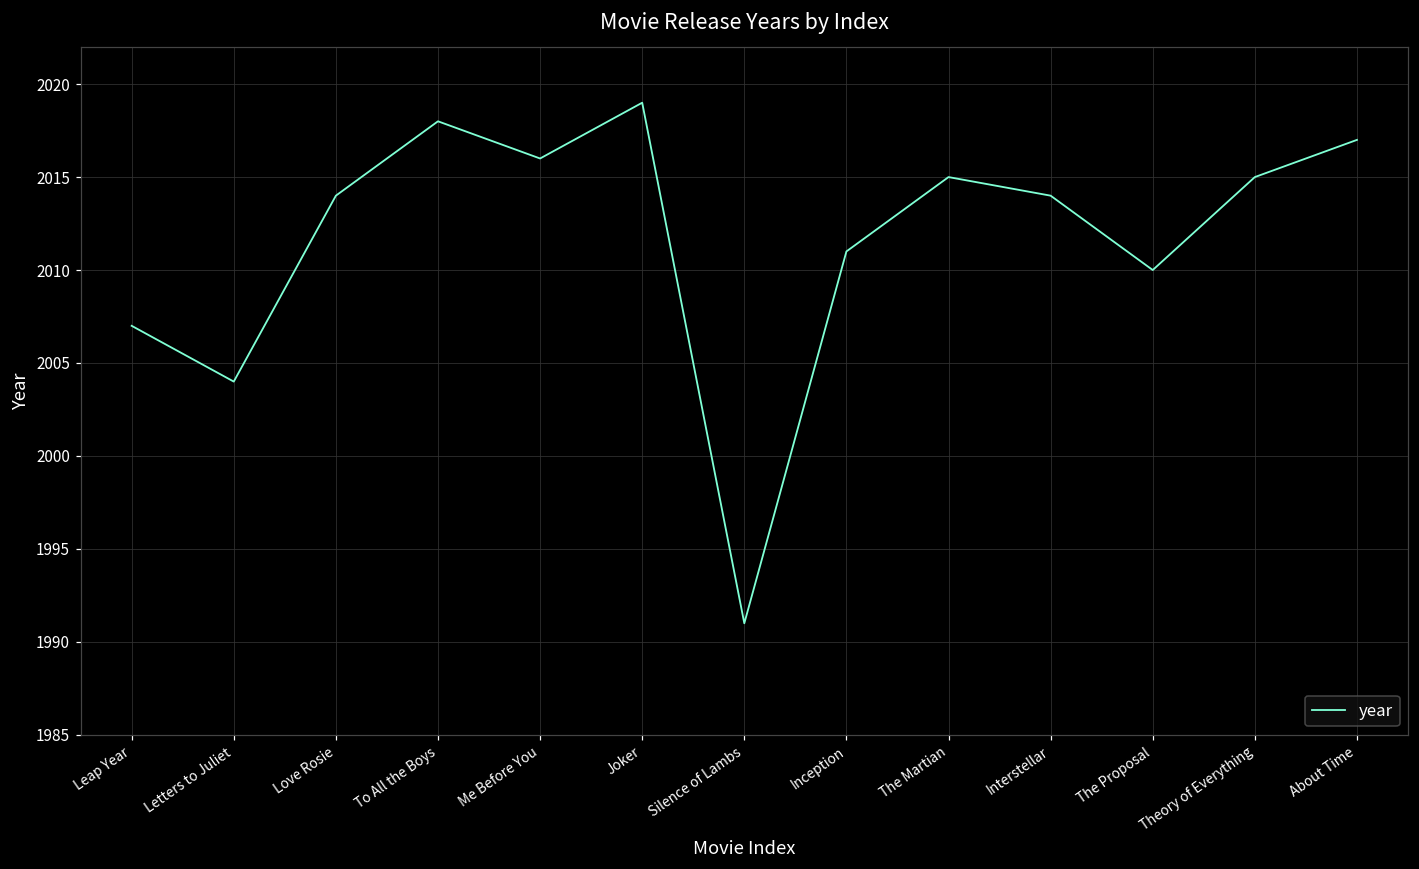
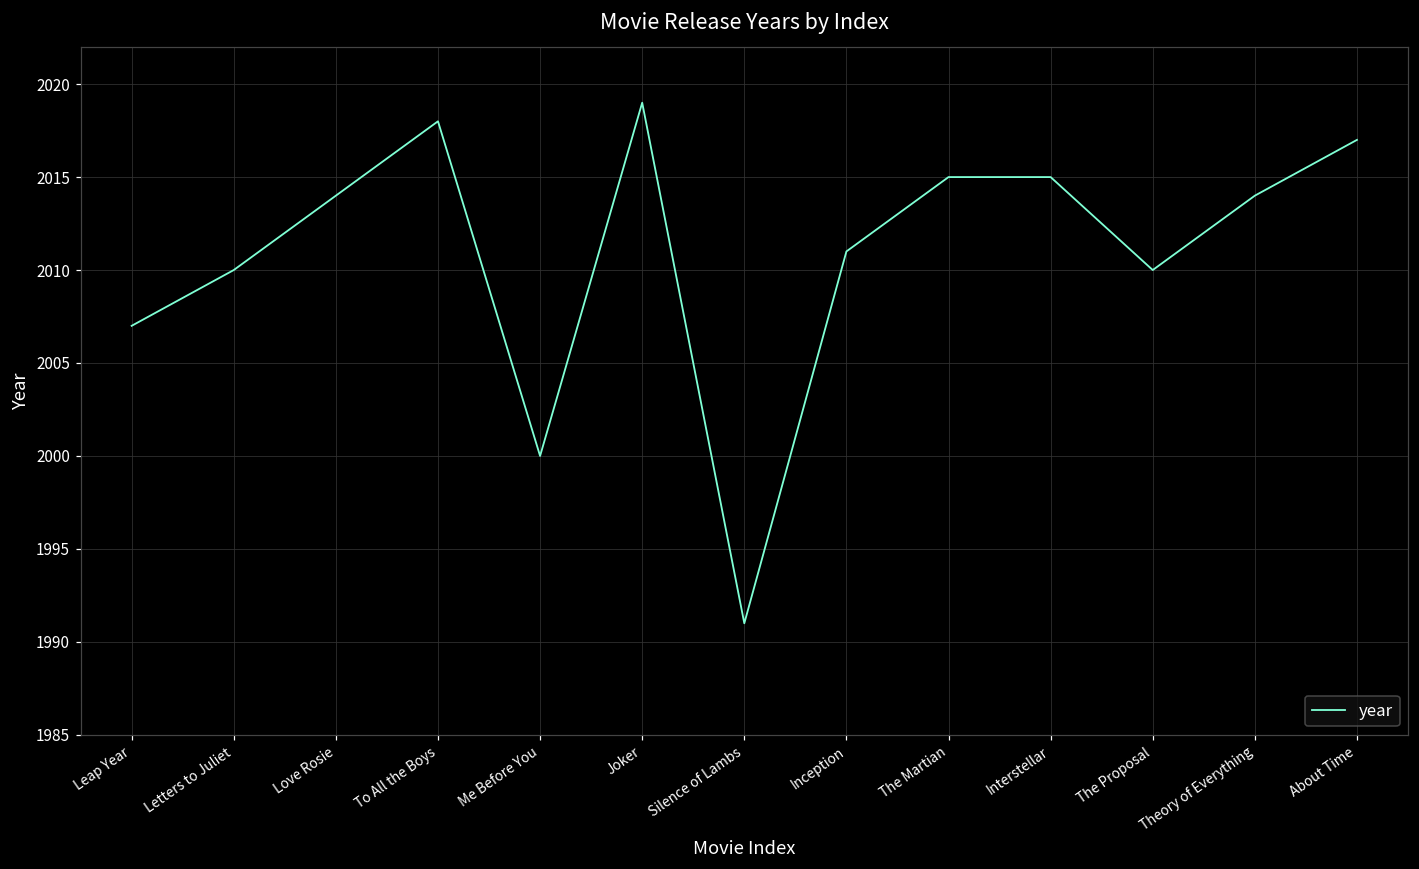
  {
    "Leap Year": 2007,
-   "Letters to Juliet": 2004,
+   "Letters to Juliet": 2010,
    "Love Rosie": 2014,
    "To All the Boys": 2018,
-   "Me Before You": 2016,
+   "Me Before You": 2000,
    "Joker": 2019,
    "Silence of Lambs": 1991,
    "Inception": 2011,
    "The Martian": 2015,
-   "Interstellar": 2014,
+   "Interstellar": 2015,
    "The Proposal": 2010,
-   "Theory of Everything": 2015,
+   "Theory of Everything": 2014,
    "About Time": 2017
  }
